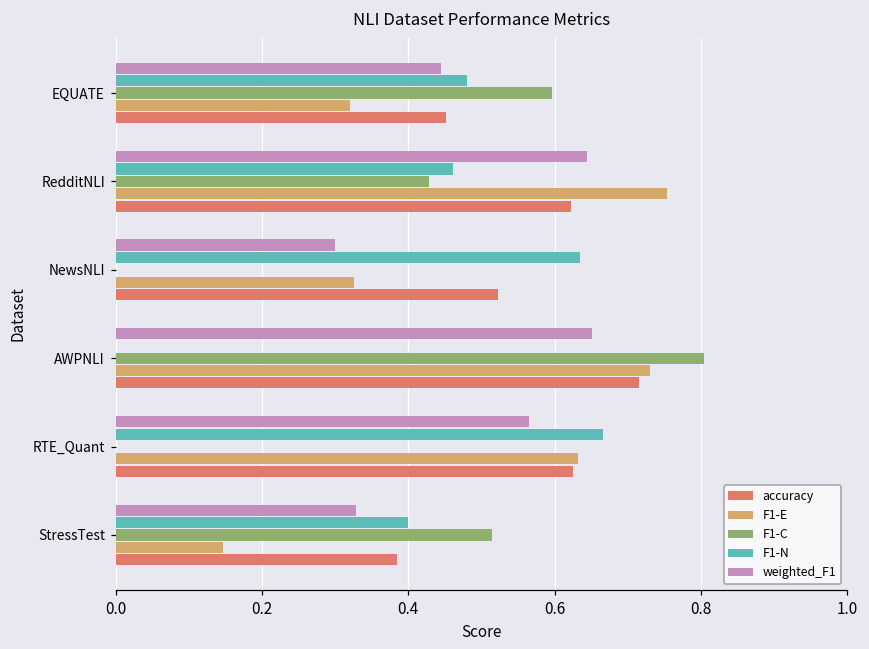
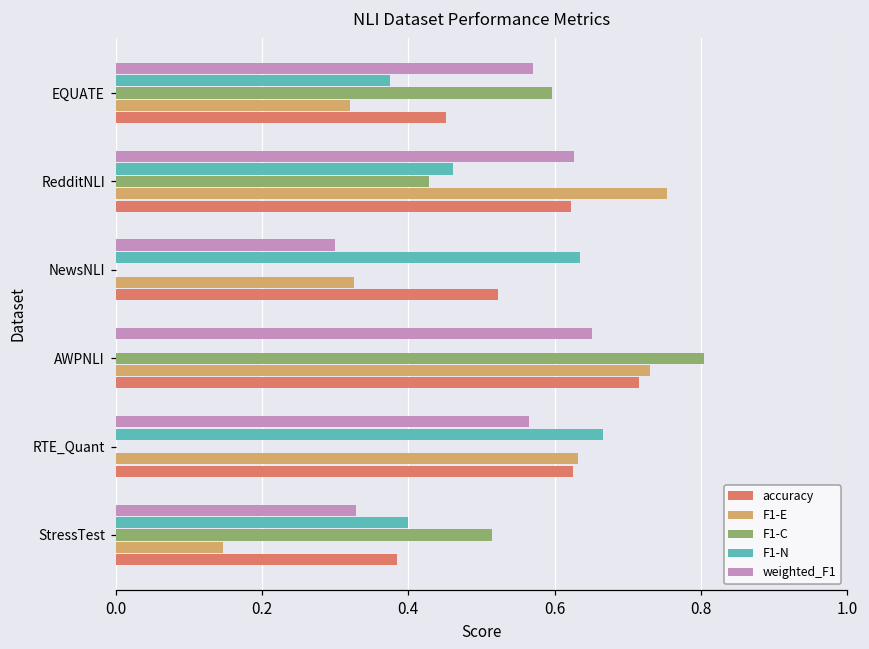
  {
    "F1-C": {
      "EQUATE": 0.60,
      "RedditNLI": 0.43,
      "NewsNLI": 0.00,
      "AWPNLI": 0.80,
      "RTE_Quant": 0.00,
      "StressTest": 0.51
    },
    "F1-N": {
-     "EQUATE": 0.48,
+     "EQUATE": 0.37,
      "RedditNLI": 0.46,
      "NewsNLI": 0.63,
      "AWPNLI": 0.00,
      "RTE_Quant": 0.67,
      "StressTest": 0.40
    },
    "weighted_F1": {
-     "EQUATE": 0.44,
-     "RedditNLI": 0.64,
+     "EQUATE": 0.57,
+     "RedditNLI": 0.63,
      "NewsNLI": 0.30,
      "AWPNLI": 0.65,
      "RTE_Quant": 0.57,
      "StressTest": 0.33
    }
  }
